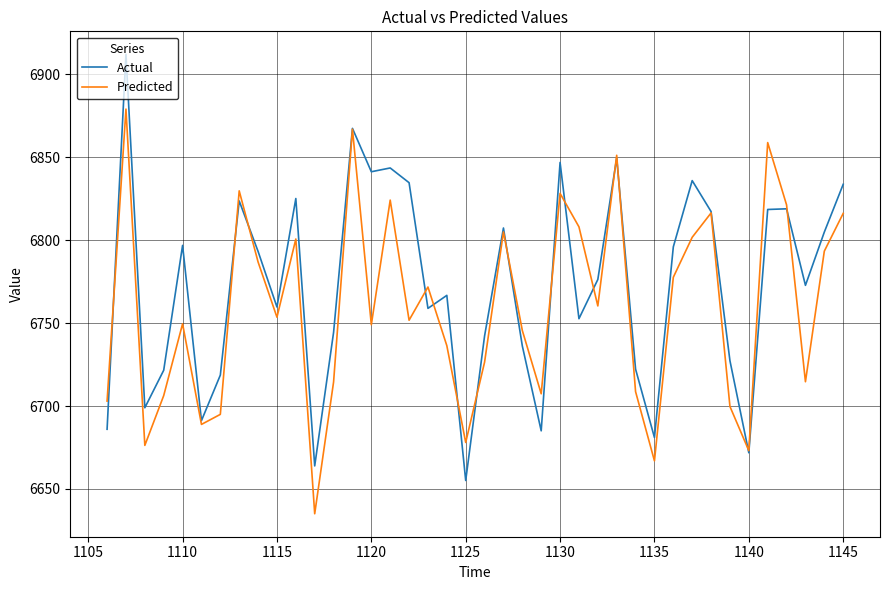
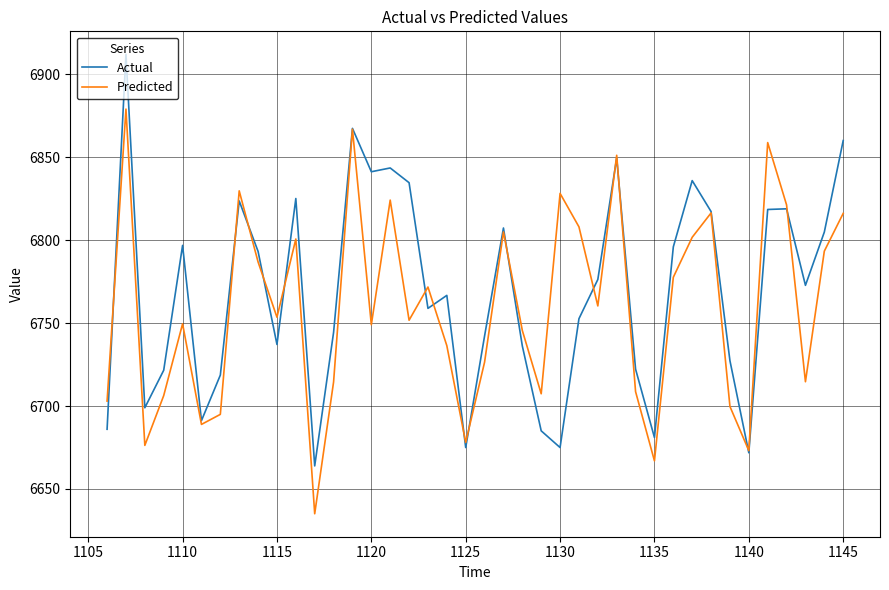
  {
    "Actual": {
      "1110": 6797,
-     "1115": 6760,
+     "1115": 6737,
      "1120": 6841,
-     "1125": 6655,
-     "1130": 6847,
+     "1125": 6675,
+     "1130": 6675,
      "1135": 6681,
-     "1145": 6834
+     "1145": 6860
    },
    "Predicted": {
      "1110": 6750,
      "1115": 6754,
      "1120": 6749,
      "1125": 6678,
      "1130": 6828,
      "1135": 6667,
      "1145": 6816
    }
  }
